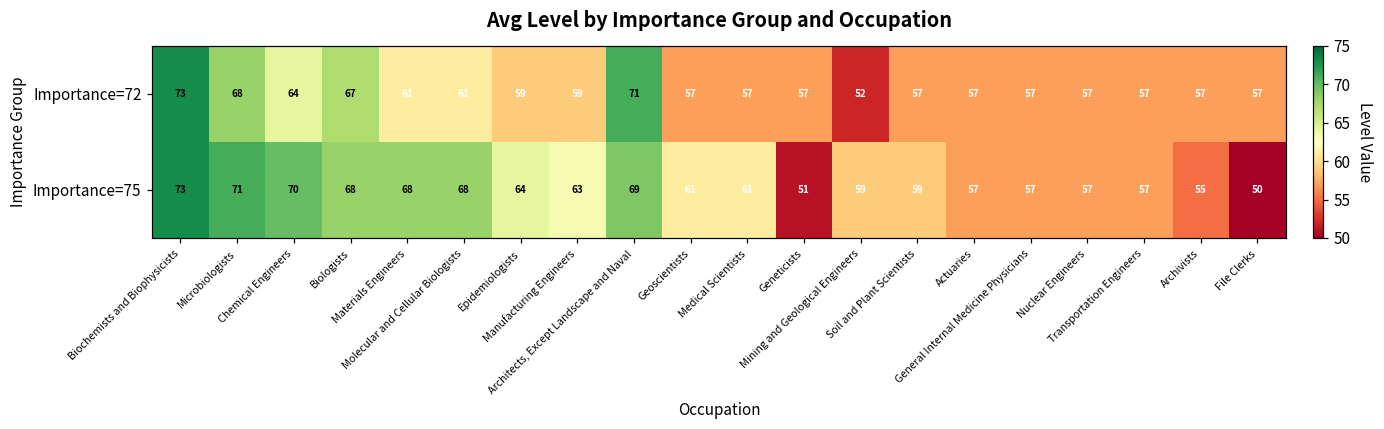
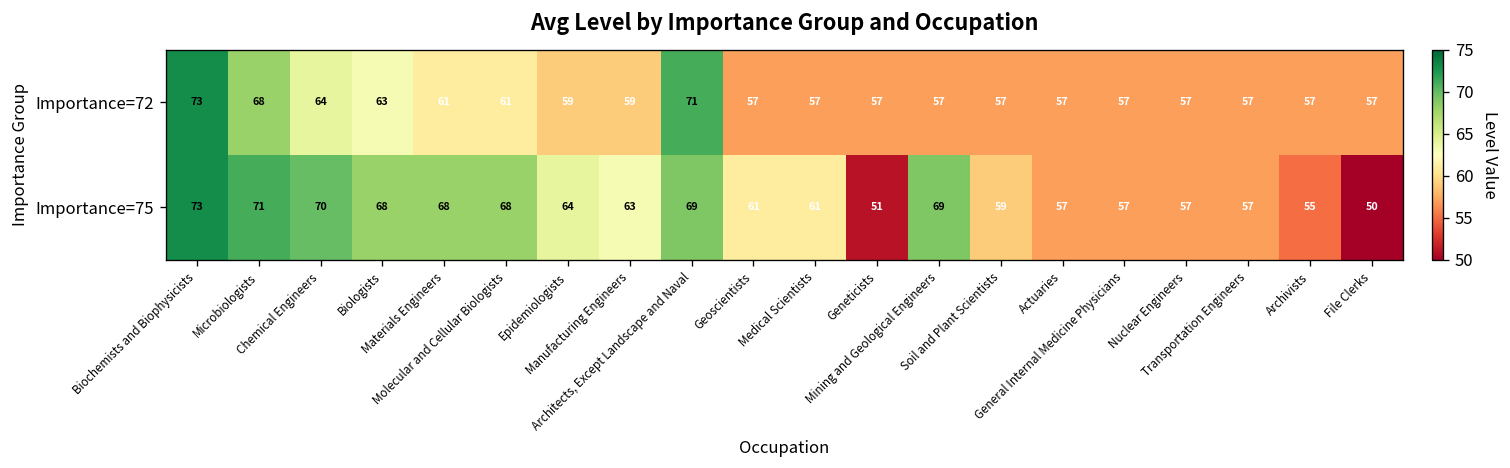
  {
    "Importance=72": {
      "Biochemists and Biophysicists": 73,
      "Microbiologists": 68,
      "Chemical Engineers": 64,
-     "Biologists": 67,
+     "Biologists": 63,
      "Materials Engineers": 61,
      "Molecular and Cellular Biologists": 61,
      "Epidemiologists": 59,
      "Manufacturing Engineers": 59,
      "Architects, Except Landscape and Naval": 71,
      "Geoscientists": 57,
      "Medical Scientists": 57,
      "Geneticists": 57,
-     "Mining and Geological Engineers": 52,
+     "Mining and Geological Engineers": 57,
      "Soil and Plant Scientists": 57,
      "Actuaries": 57,
      "General Internal Medicine Physicians": 57,
      "Nuclear Engineers": 57,
      "Transportation Engineers": 57,
      "Archivists": 57,
      "File Clerks": 57
    },
    "Importance=75": {
      "Biochemists and Biophysicists": 73,
      "Microbiologists": 71,
      "Chemical Engineers": 70,
      "Biologists": 68,
      "Materials Engineers": 68,
      "Molecular and Cellular Biologists": 68,
      "Epidemiologists": 64,
      "Manufacturing Engineers": 63,
      "Architects, Except Landscape and Naval": 69,
      "Geoscientists": 61,
      "Medical Scientists": 61,
      "Geneticists": 51,
-     "Mining and Geological Engineers": 59,
+     "Mining and Geological Engineers": 69,
      "Soil and Plant Scientists": 59,
      "Actuaries": 57,
      "General Internal Medicine Physicians": 57,
      "Nuclear Engineers": 57,
      "Transportation Engineers": 57,
      "Archivists": 55,
      "File Clerks": 50
    }
  }
